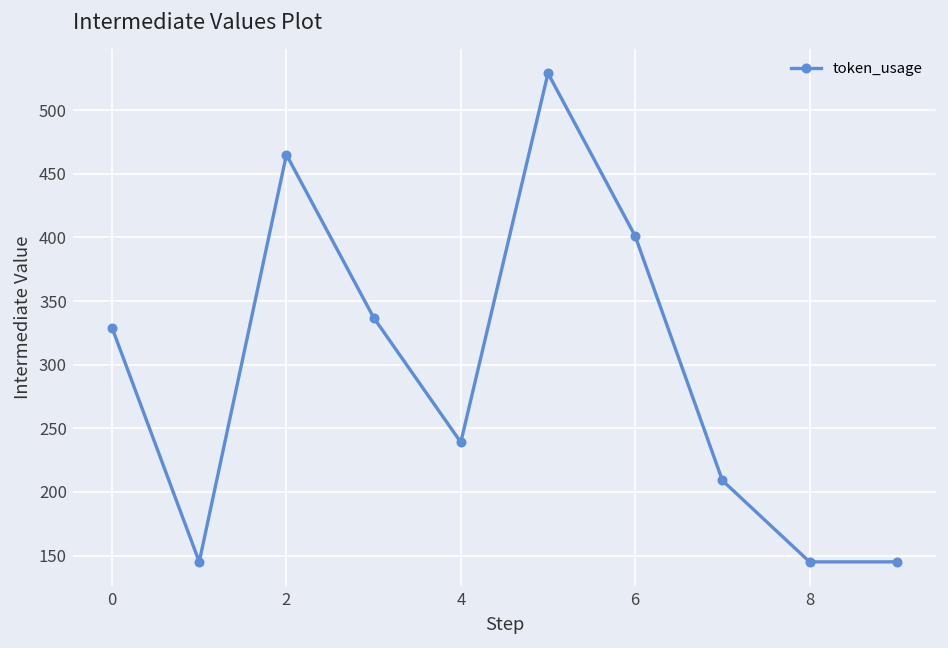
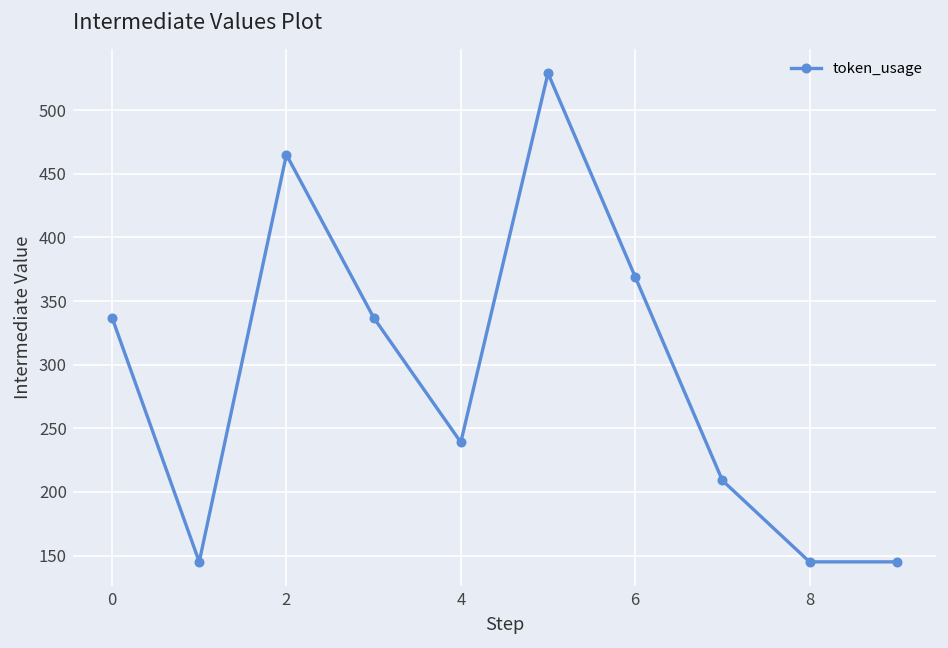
  {
-   "0": 329,
+   "0": 337,
    "2": 465,
    "4": 239,
-   "6": 401,
+   "6": 369,
    "8": 145
  }
